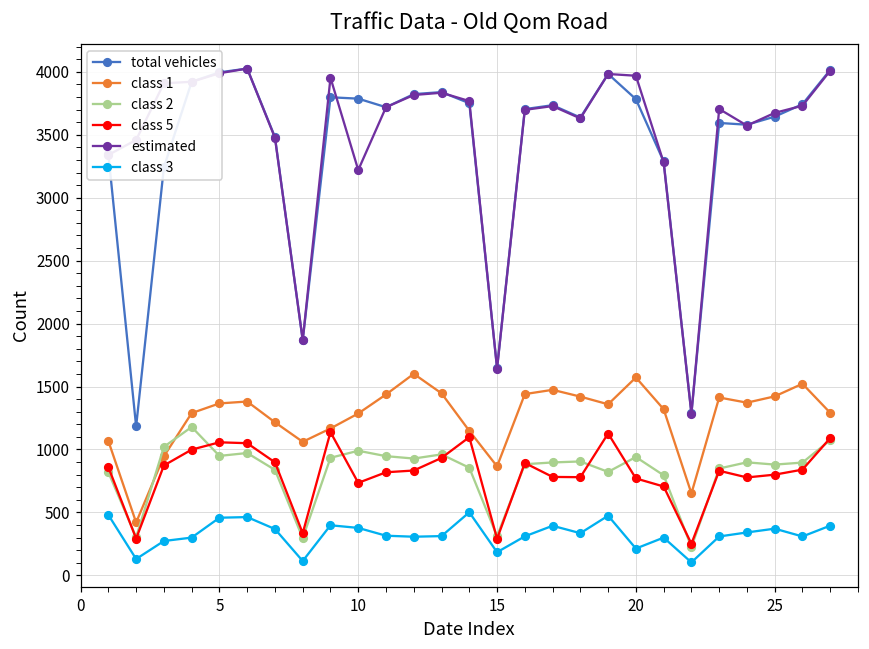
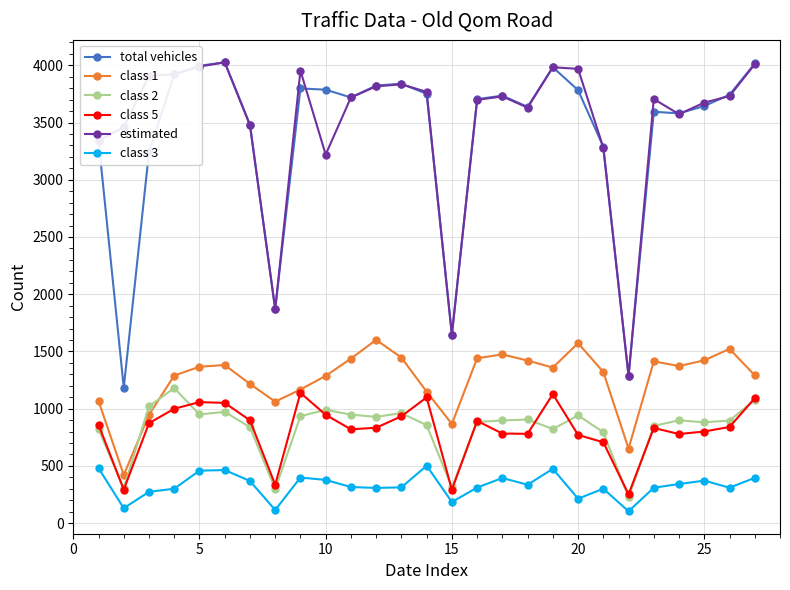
  {
    "total vehicles": {
      "10": 3790,
      "20": 3780,
      "25": 3640
    },
    "class 1": {
      "5": 1370,
      "10": 1290,
      "15": 870,
      "20": 1570,
      "25": 1420
    },
    "class 2": {
      "5": 950,
      "10": 990,
      "20": 940,
      "25": 880
    },
    "class 5": {
      "5": 1060,
-     "10": 740,
+     "10": 950,
      "20": 770,
      "25": 800
    },
    "estimated": {
      "10": 3220,
      "20": 3970,
      "25": 3670
    },
    "class 3": {
      "5": 460,
      "10": 380,
      "15": 180,
      "20": 210,
      "25": 370
    }
  }
